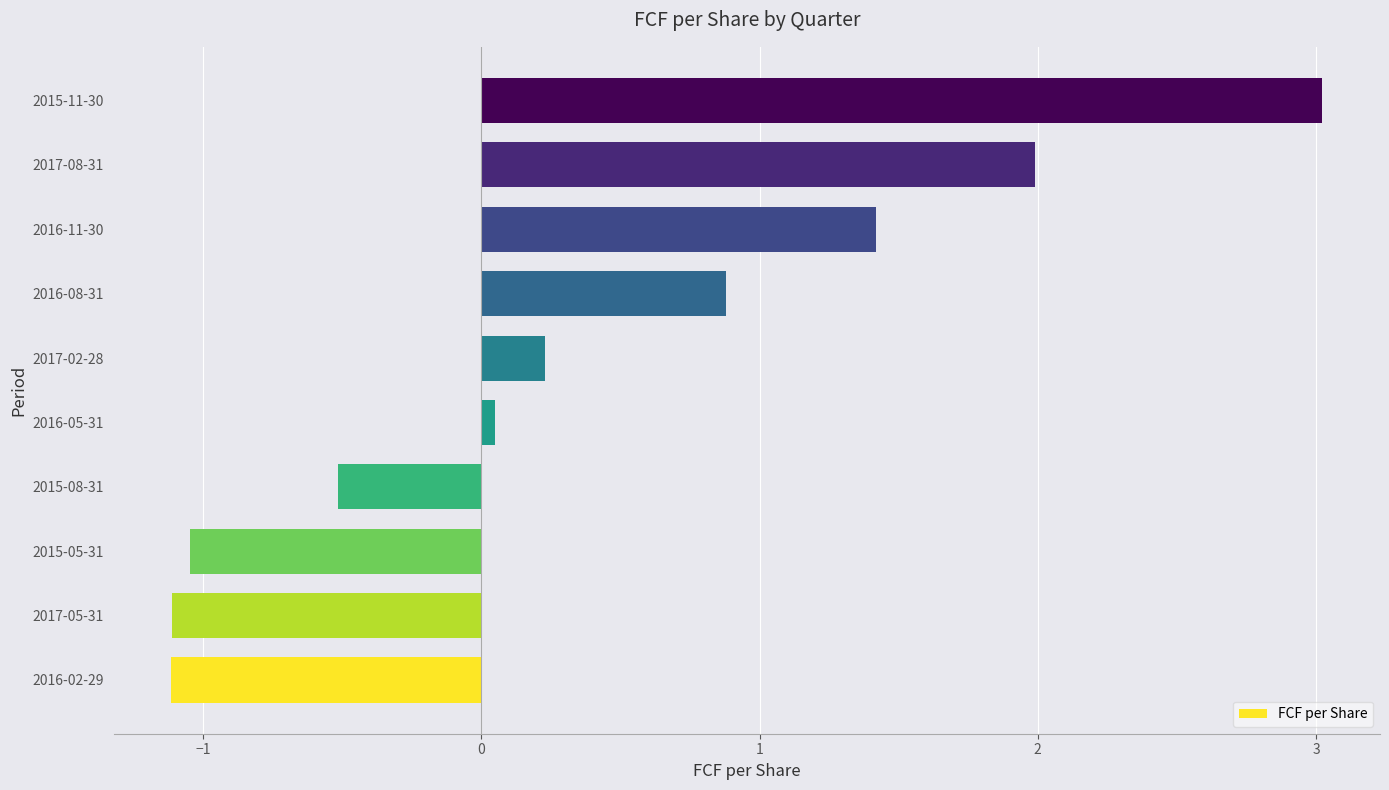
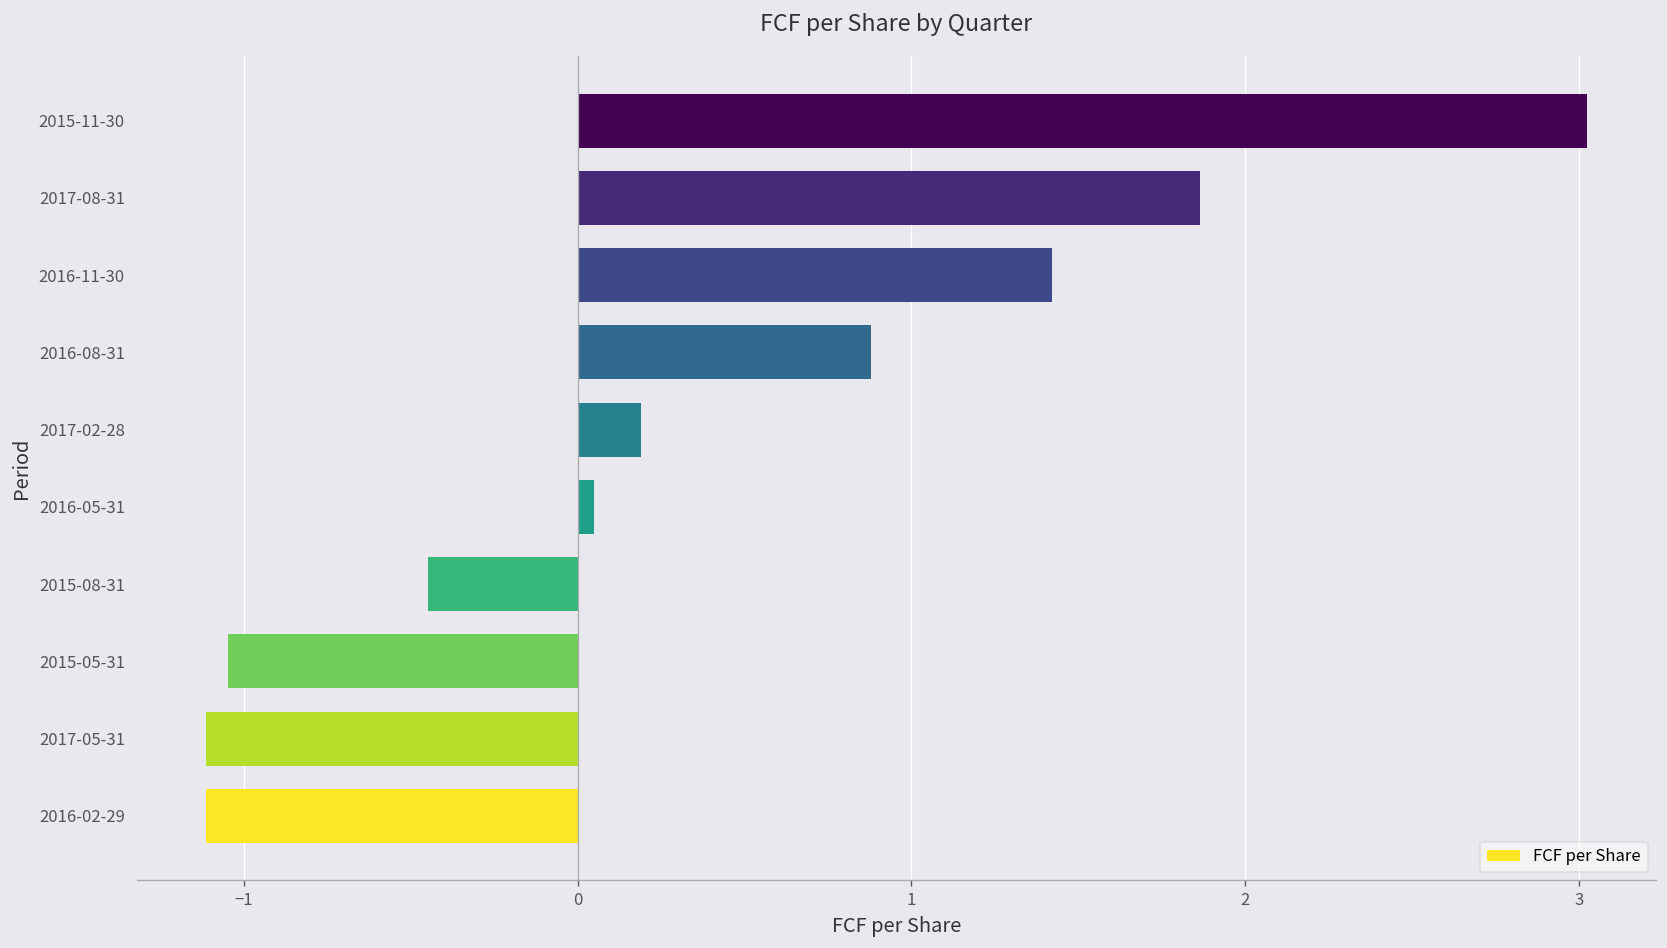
  {
    "2015-11-30": 3.02,
-   "2017-08-31": 1.99,
+   "2017-08-31": 1.86,
    "2016-11-30": 1.42,
    "2016-08-31": 0.88,
-   "2017-02-28": 0.23,
+   "2017-02-28": 0.19,
    "2016-05-31": 0.05,
-   "2015-08-31": -0.51,
+   "2015-08-31": -0.45,
    "2015-05-31": -1.05,
    "2017-05-31": -1.11,
    "2016-02-29": -1.11
  }
